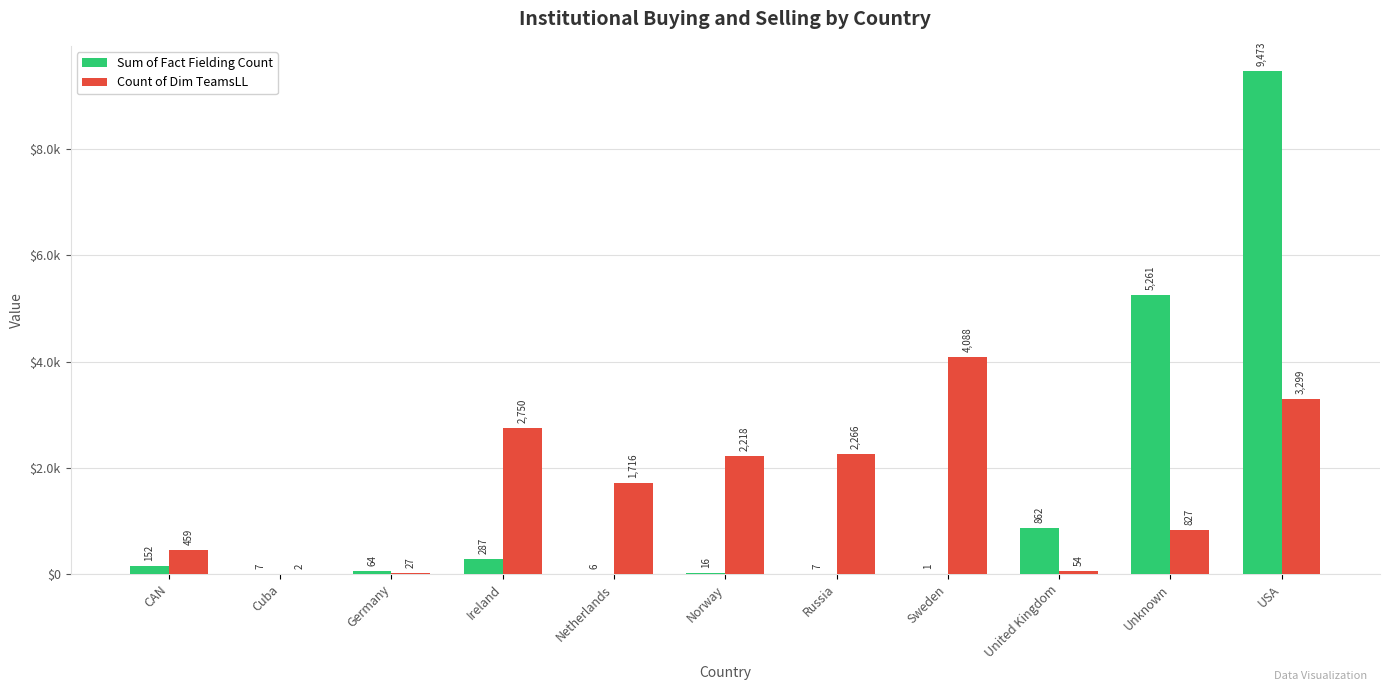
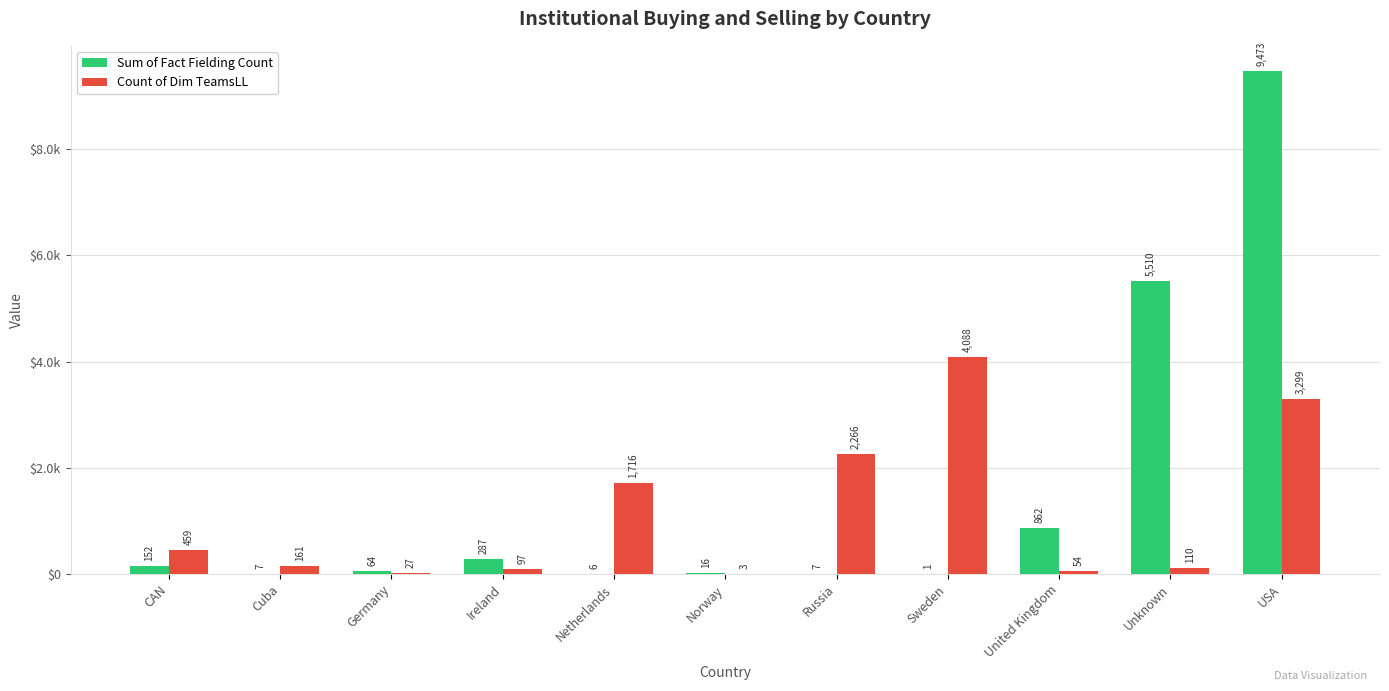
  {
    "Sum of Fact Fielding Count": {
      "CAN": "152",
      "Cuba": "7",
      "Germany": "64",
      "Ireland": "287",
      "Netherlands": "6",
      "Norway": "16",
      "Russia": "7",
      "Sweden": "1",
      "United Kingdom": "862",
-     "Unknown": "5,261",
+     "Unknown": "5,510",
      "USA": "9,473"
    },
    "Count of Dim TeamsLL": {
      "CAN": "459",
-     "Cuba": "2",
+     "Cuba": "161",
      "Germany": "27",
-     "Ireland": "2,750",
+     "Ireland": "97",
      "Netherlands": "1,716",
-     "Norway": "2,218",
+     "Norway": "3",
      "Russia": "2,266",
      "Sweden": "4,088",
      "United Kingdom": "54",
-     "Unknown": "827",
+     "Unknown": "110",
      "USA": "3,299"
    }
  }
